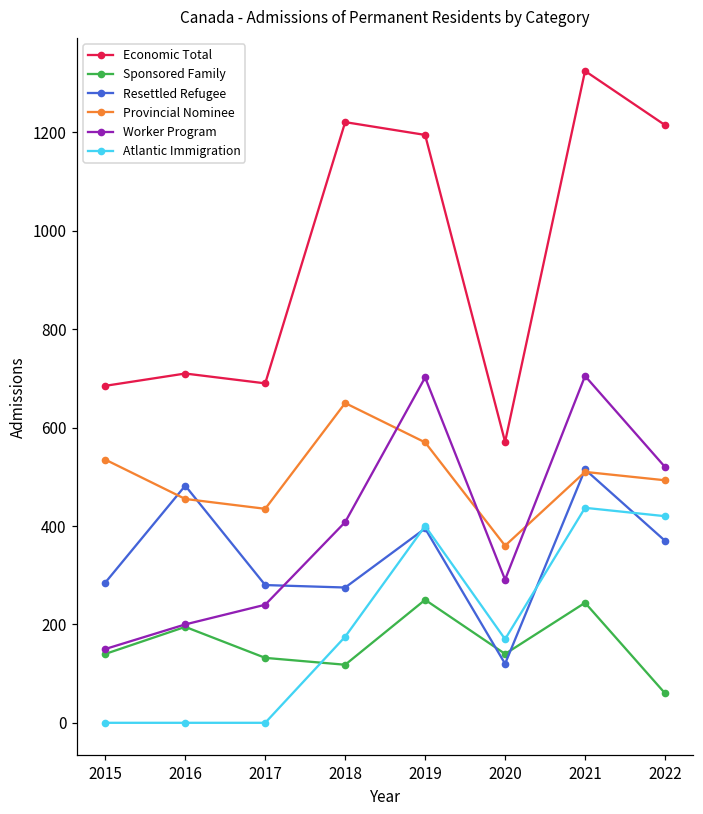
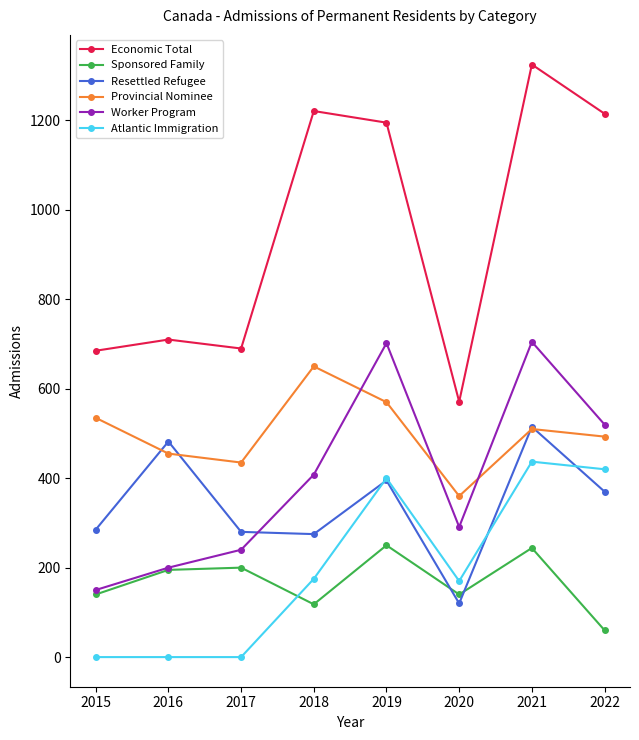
  {
    "Economic Total": {
      "2015": 690,
      "2016": 710,
      "2017": 690,
      "2018": 1220,
      "2019": 1200,
      "2020": 570,
      "2021": 1330,
      "2022": 1220
    },
    "Sponsored Family": {
      "2015": 140,
-     "2017": 130,
+     "2017": 200,
      "2018": 120,
      "2019": 250,
      "2020": 140,
      "2021": 240,
      "2022": 60
    },
    "Resettled Refugee": {
      "2015": 290,
      "2016": 480,
      "2017": 280,
      "2018": 280,
      "2020": 120,
      "2022": 370
    },
    "Provincial Nominee": {
      "2015": 540,
      "2016": 460,
      "2017": 440,
      "2018": 650,
      "2019": 570,
      "2020": 360,
      "2022": 490
    },
    "Worker Program": {
      "2015": 150,
      "2017": 240,
      "2018": 410,
      "2019": 700,
      "2020": 290,
      "2021": 710,
      "2022": 520
    },
    "Atlantic Immigration": {
      "2015": 0,
      "2016": 0,
      "2017": 0,
      "2018": 180,
      "2020": 170,
      "2021": 440,
      "2022": 420
    }
  }
